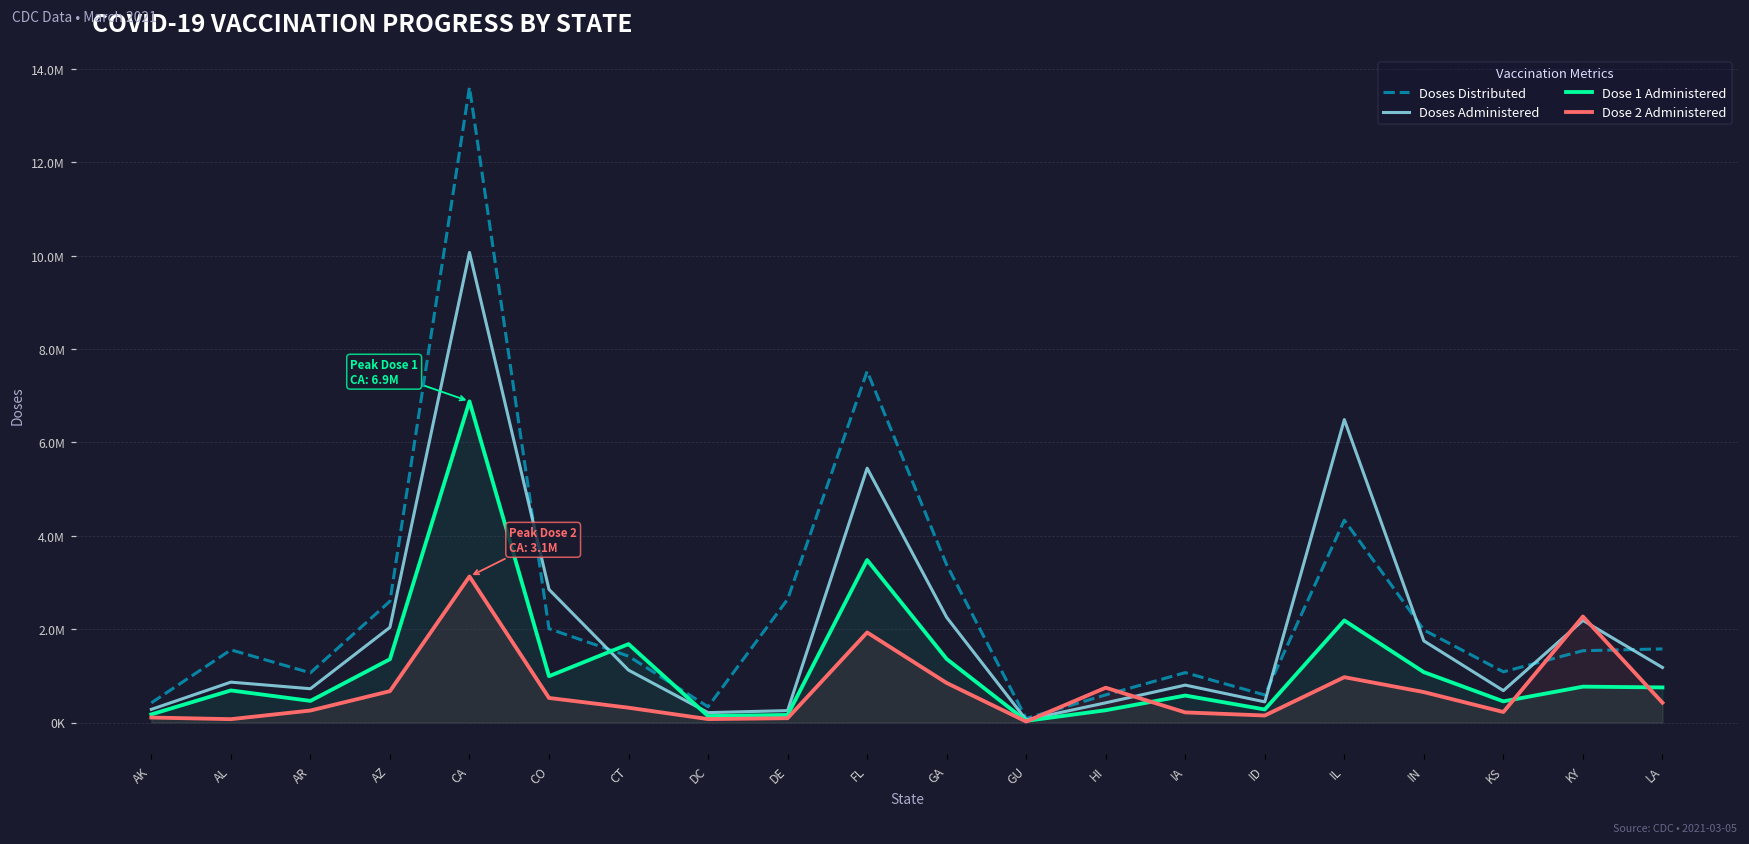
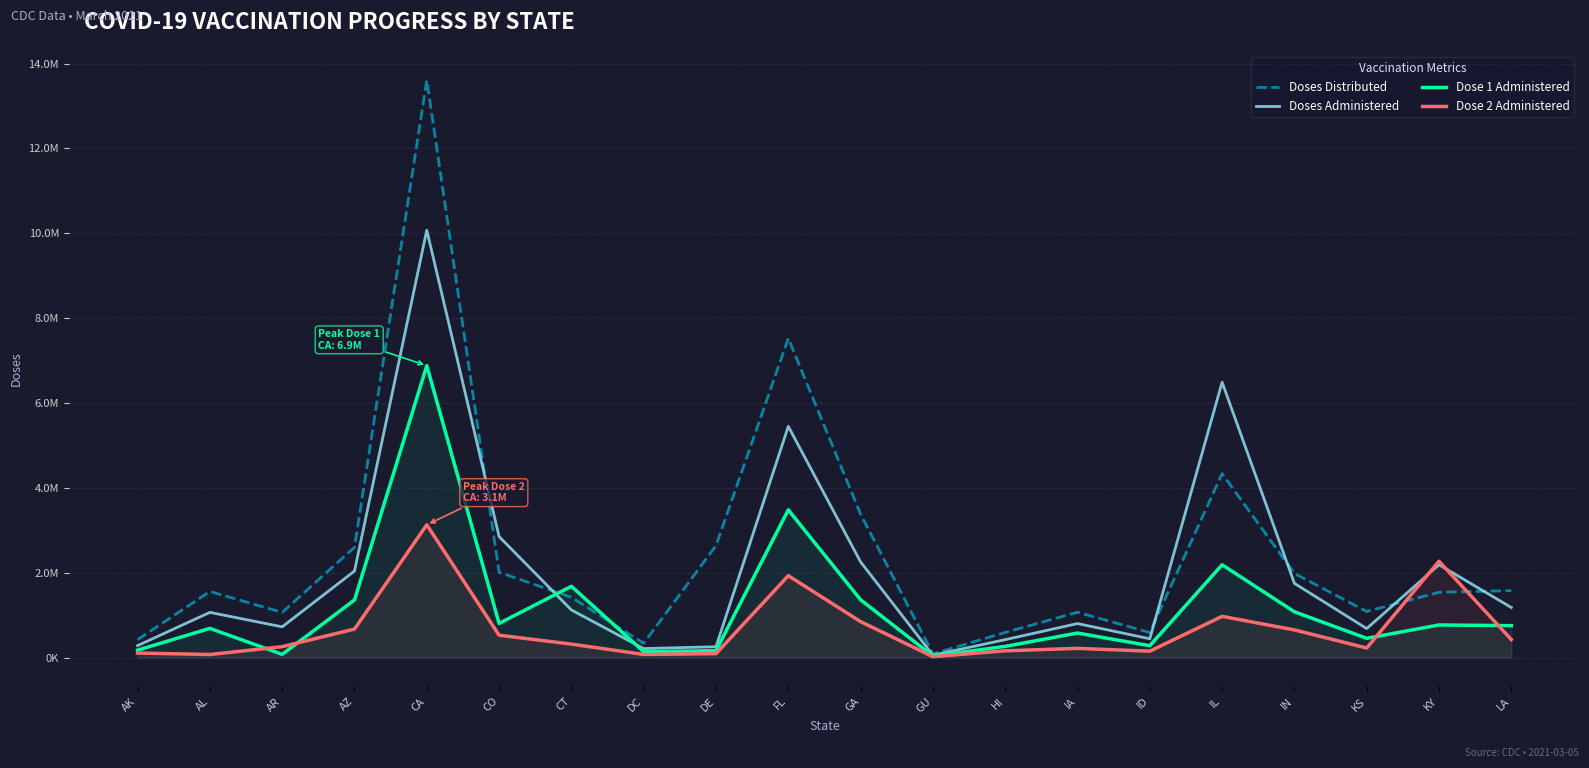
  {
    "Doses Distributed": {
      "AK": 400000,
      "AL": 1600000,
      "AR": 1100000,
      "AZ": 2600000,
      "CA": 13600000,
      "CO": 2000000,
      "CT": 1400000,
      "DC": 300000,
      "DE": 2600000,
      "FL": 7500000,
      "GA": 3400000,
      "HI": 600000,
      "IA": 1100000,
      "ID": 600000,
      "IL": 4300000,
      "IN": 2000000,
      "KS": 1100000,
      "KY": 1500000,
      "LA": 1600000
    },
    "Doses Administered": {
      "AK": 300000,
-     "AL": 900000,
+     "AL": 1100000,
      "AR": 700000,
      "AZ": 2000000,
      "CA": 10100000,
      "CO": 2900000,
      "CT": 1100000,
      "DC": 200000,
      "DE": 300000,
      "FL": 5400000,
      "GA": 2300000,
      "HI": 400000,
      "IA": 800000,
      "ID": 400000,
      "IL": 6500000,
      "IN": 1700000,
      "KS": 700000,
      "KY": 2200000,
      "LA": 1200000
    },
    "Dose 1 Administered": {
      "AK": 200000,
      "AL": 700000,
-     "AR": 500000,
+     "AR": 100000,
      "AZ": 1400000,
-     "CO": 1000000,
+     "CO": 800000,
      "CT": 1700000,
      "DC": 100000,
      "DE": 200000,
      "FL": 3500000,
      "GA": 1400000,
      "HI": 300000,
      "IA": 600000,
      "ID": 300000,
      "IL": 2200000,
      "IN": 1100000,
      "KS": 500000,
      "KY": 800000,
      "LA": 800000
    },
    "Dose 2 Administered": {
      "AK": 100000,
      "AL": 100000,
      "AR": 300000,
      "AZ": 700000,
      "CO": 500000,
      "CT": 300000,
      "DC": 100000,
      "DE": 100000,
      "FL": 1900000,
      "GA": 800000,
-     "HI": 700000,
+     "HI": 200000,
      "IA": 200000,
      "ID": 200000,
      "IL": 1000000,
      "IN": 700000,
      "KS": 200000,
      "KY": 2300000,
      "LA": 400000
    }
  }
